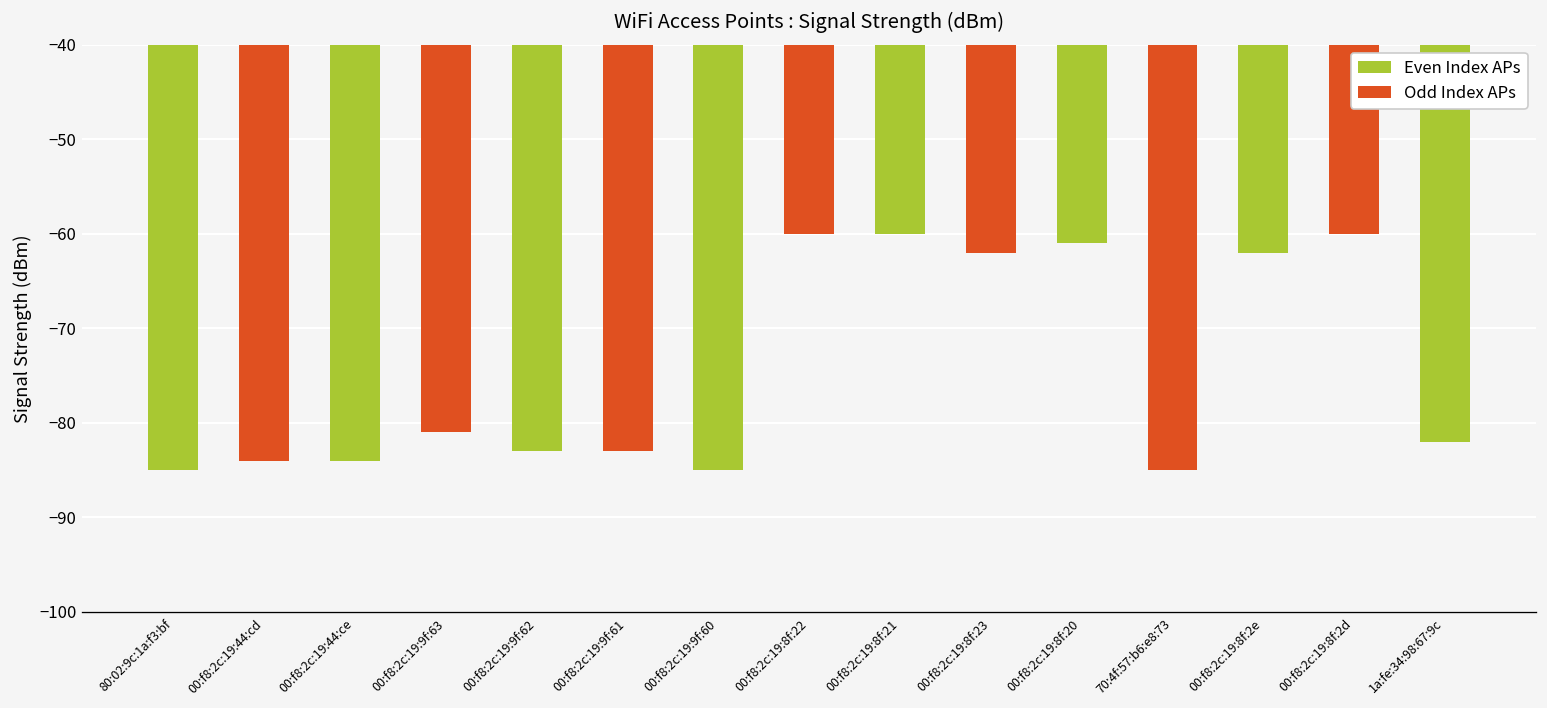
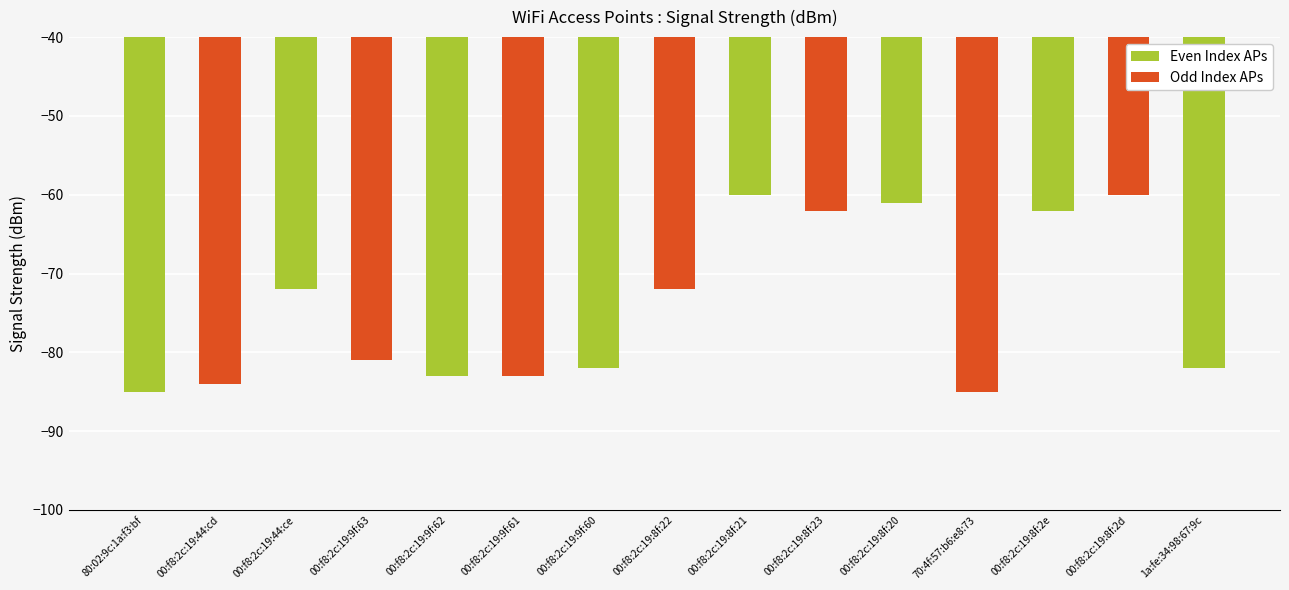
  {
    "Even Index APs": {
      "80:02:9c:1a:f3:bf": -85,
-     "00:f8:2c:19:44:ce": -84,
+     "00:f8:2c:19:44:ce": -72,
      "00:f8:2c:19:9f:62": -83,
-     "00:f8:2c:19:9f:60": -85,
+     "00:f8:2c:19:9f:60": -82,
      "00:f8:2c:19:8f:21": -60,
      "00:f8:2c:19:8f:20": -61,
      "00:f8:2c:19:8f:2e": -62,
      "1a:fe:34:98:67:9c": -82
    },
    "Odd Index APs": {
      "00:f8:2c:19:44:cd": -84,
      "00:f8:2c:19:9f:63": -81,
      "00:f8:2c:19:9f:61": -83,
-     "00:f8:2c:19:8f:22": -60,
+     "00:f8:2c:19:8f:22": -72,
      "00:f8:2c:19:8f:23": -62,
      "70:4f:57:b6:e8:73": -85,
      "00:f8:2c:19:8f:2d": -60
    }
  }
